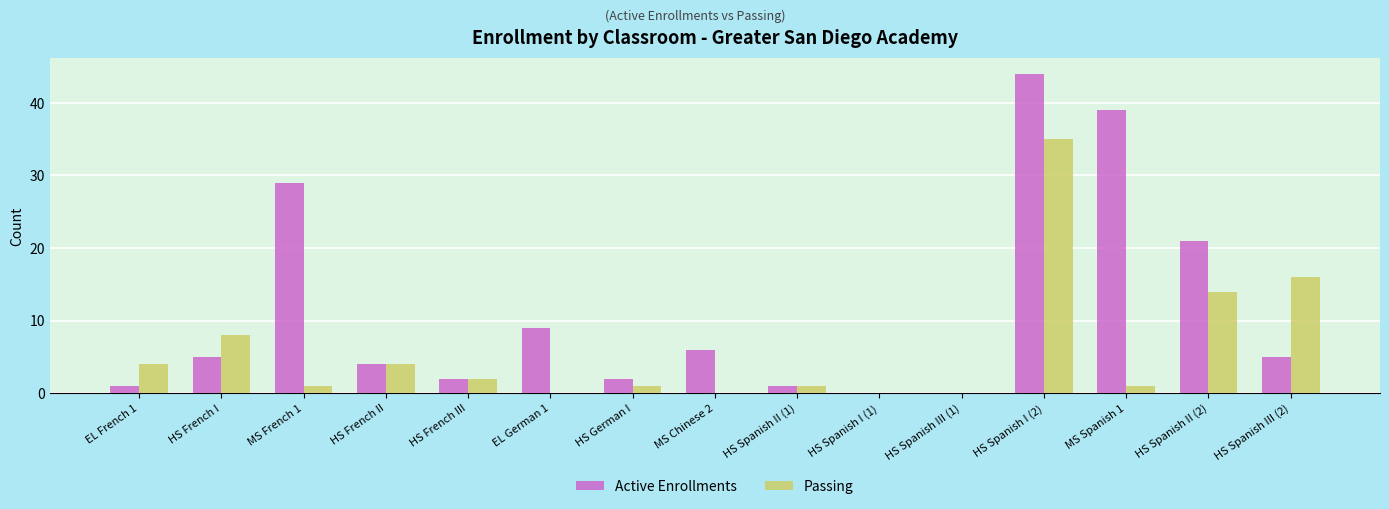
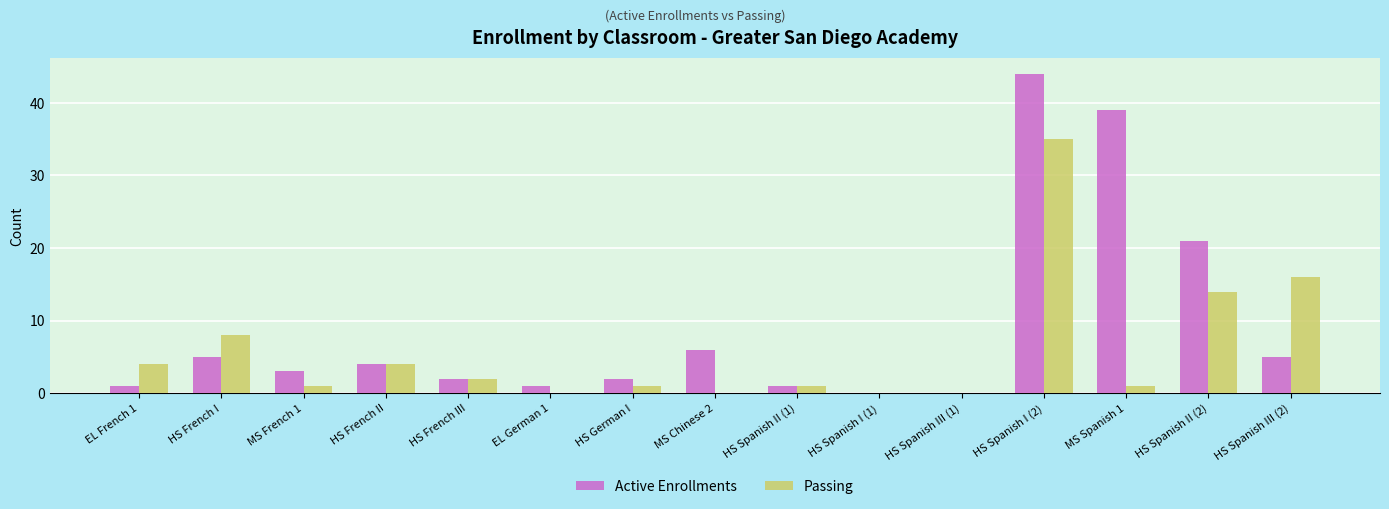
  {
    "Active Enrollments": {
      "EL French 1": 1,
      "HS French I": 5,
-     "MS French 1": 29,
+     "MS French 1": 3,
      "HS French II": 4,
      "HS French III": 2,
-     "EL German 1": 9,
+     "EL German 1": 1,
      "HS German I": 2,
      "MS Chinese 2": 6,
      "HS Spanish II (1)": 1,
      "HS Spanish I (1)": 0,
      "HS Spanish III (1)": 0,
      "HS Spanish I (2)": 44,
      "MS Spanish 1": 39,
      "HS Spanish II (2)": 21,
      "HS Spanish III (2)": 5
    },
    "Passing": {
      "EL French 1": 4,
      "HS French I": 8,
      "MS French 1": 1,
      "HS French II": 4,
      "HS French III": 2,
      "EL German 1": 0,
      "HS German I": 1,
      "MS Chinese 2": 0,
      "HS Spanish II (1)": 1,
      "HS Spanish I (1)": 0,
      "HS Spanish III (1)": 0,
      "HS Spanish I (2)": 35,
      "MS Spanish 1": 1,
      "HS Spanish II (2)": 14,
      "HS Spanish III (2)": 16
    }
  }
